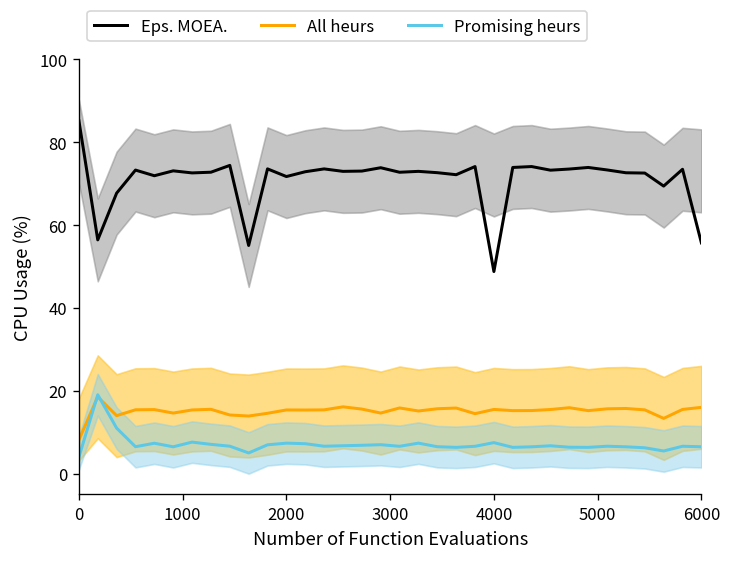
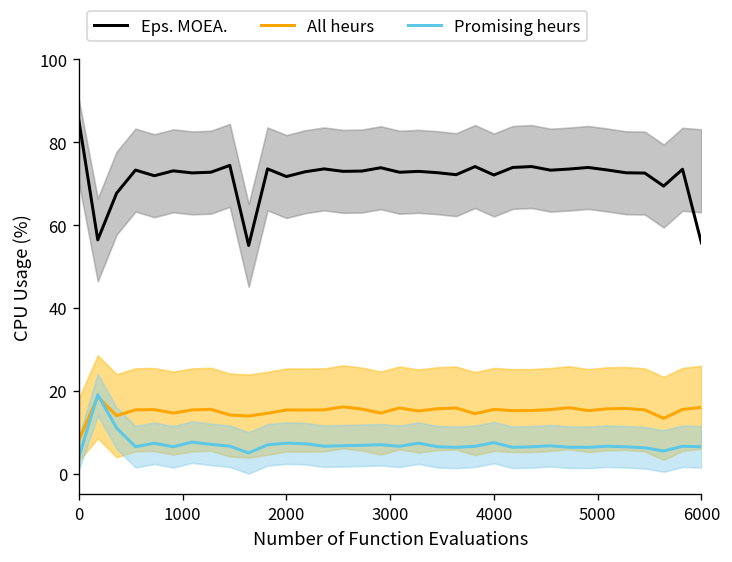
  {
    "Eps. MOEA.": {
      "0": 85,
      "2000": 72,
-     "4000": 49,
+     "4000": 72,
      "6000": 56
    }
  }
